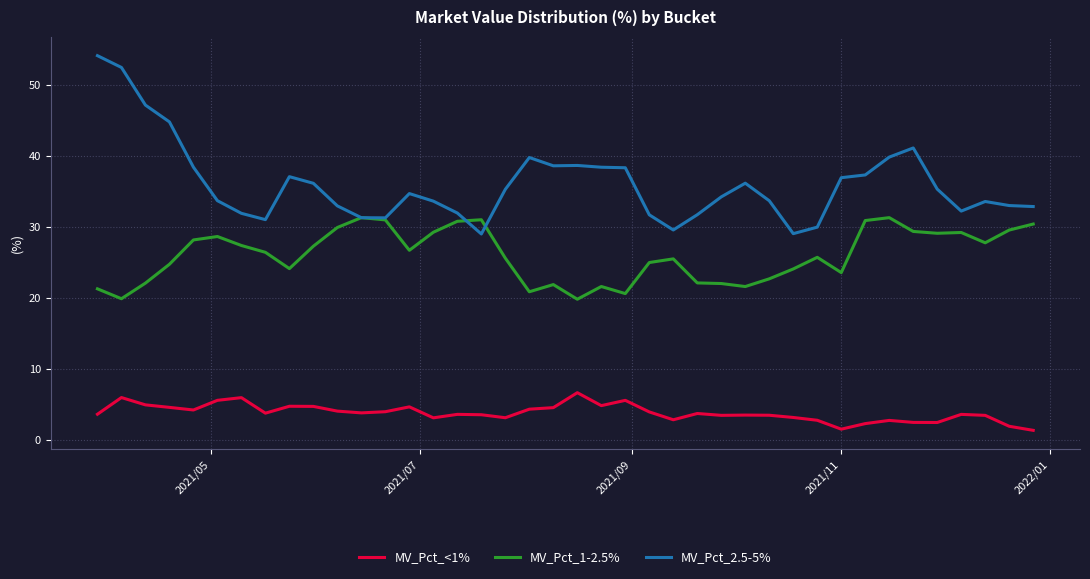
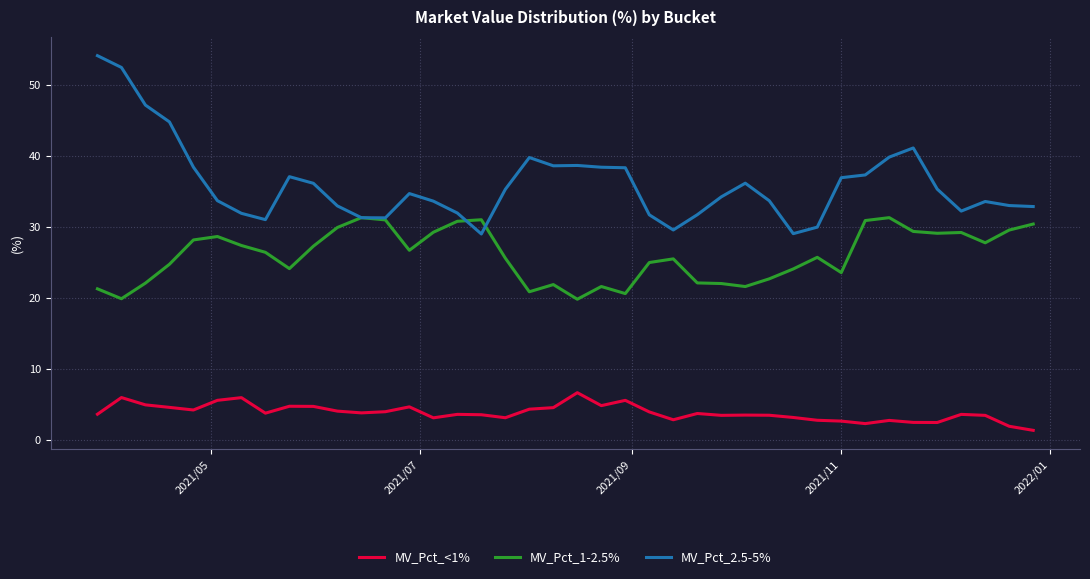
  {
    "MV_Pct_<1%": {
-     "2021/11": 1
+     "2021/11": 3
    },
    "MV_Pct_1-2.5%": {
      "2021/11": 24
    },
    "MV_Pct_2.5-5%": {
      "2021/11": 37
    }
  }
